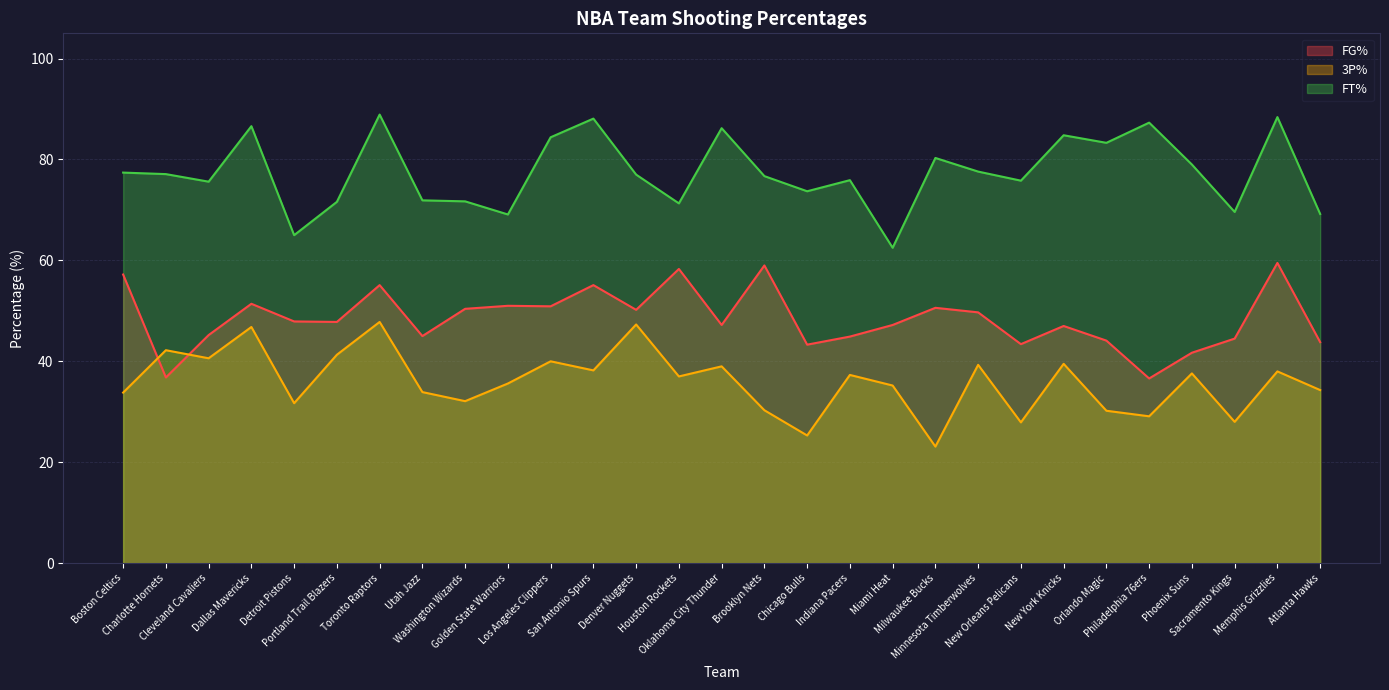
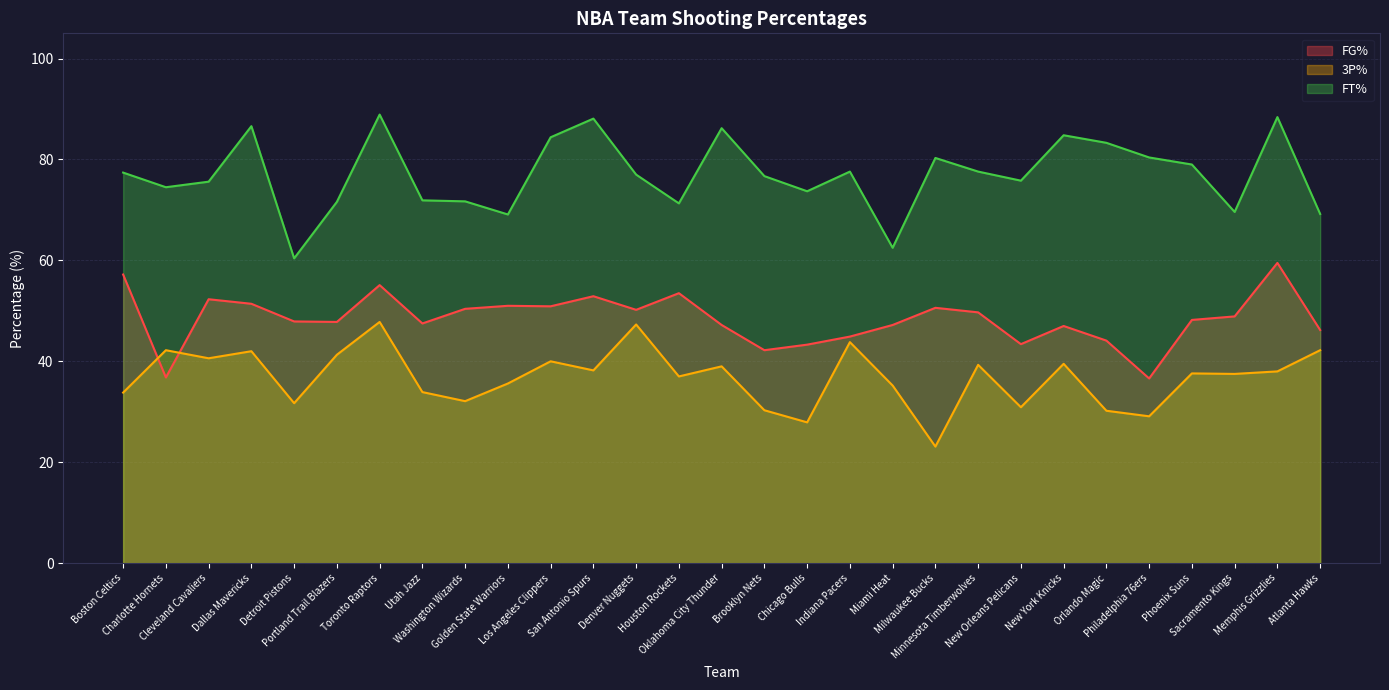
  {
    "FG%": {
      "Boston Celtics": 57,
      "Charlotte Hornets": 37,
-     "Cleveland Cavaliers": 45,
+     "Cleveland Cavaliers": 52,
      "Dallas Mavericks": 51,
      "Detroit Pistons": 48,
      "Portland Trail Blazers": 48,
      "Toronto Raptors": 55,
-     "Utah Jazz": 45,
+     "Utah Jazz": 48,
      "Washington Wizards": 50,
      "Golden State Warriors": 51,
      "Los Angeles Clippers": 51,
-     "San Antonio Spurs": 55,
+     "San Antonio Spurs": 53,
      "Denver Nuggets": 50,
-     "Houston Rockets": 58,
+     "Houston Rockets": 54,
      "Oklahoma City Thunder": 47,
-     "Brooklyn Nets": 59,
+     "Brooklyn Nets": 42,
      "Chicago Bulls": 43,
      "Indiana Pacers": 45,
      "Miami Heat": 47,
      "Milwaukee Bucks": 51,
      "Minnesota Timberwolves": 50,
      "New Orleans Pelicans": 43,
      "New York Knicks": 47,
      "Orlando Magic": 44,
      "Philadelphia 76ers": 37,
-     "Phoenix Suns": 42,
-     "Sacramento Kings": 45,
+     "Phoenix Suns": 48,
+     "Sacramento Kings": 49,
      "Memphis Grizzlies": 60,
-     "Atlanta Hawks": 44
+     "Atlanta Hawks": 46
    },
    "3P%": {
      "Boston Celtics": 34,
      "Charlotte Hornets": 42,
      "Cleveland Cavaliers": 41,
-     "Dallas Mavericks": 47,
+     "Dallas Mavericks": 42,
      "Detroit Pistons": 32,
      "Portland Trail Blazers": 41,
      "Toronto Raptors": 48,
      "Utah Jazz": 34,
      "Washington Wizards": 32,
      "Golden State Warriors": 36,
      "Los Angeles Clippers": 40,
      "San Antonio Spurs": 38,
      "Denver Nuggets": 47,
      "Houston Rockets": 37,
      "Oklahoma City Thunder": 39,
      "Brooklyn Nets": 30,
-     "Chicago Bulls": 25,
-     "Indiana Pacers": 37,
+     "Chicago Bulls": 28,
+     "Indiana Pacers": 44,
      "Miami Heat": 35,
      "Milwaukee Bucks": 23,
      "Minnesota Timberwolves": 39,
-     "New Orleans Pelicans": 28,
+     "New Orleans Pelicans": 31,
      "New York Knicks": 40,
      "Orlando Magic": 30,
      "Philadelphia 76ers": 29,
      "Phoenix Suns": 38,
-     "Sacramento Kings": 28,
+     "Sacramento Kings": 38,
      "Memphis Grizzlies": 38,
-     "Atlanta Hawks": 34
+     "Atlanta Hawks": 42
    },
    "FT%": {
      "Boston Celtics": 77,
-     "Charlotte Hornets": 77,
+     "Charlotte Hornets": 75,
      "Cleveland Cavaliers": 76,
      "Dallas Mavericks": 87,
-     "Detroit Pistons": 65,
+     "Detroit Pistons": 60,
      "Portland Trail Blazers": 72,
      "Toronto Raptors": 89,
      "Utah Jazz": 72,
      "Washington Wizards": 72,
      "Golden State Warriors": 69,
      "Los Angeles Clippers": 84,
      "San Antonio Spurs": 88,
      "Denver Nuggets": 77,
      "Houston Rockets": 71,
      "Oklahoma City Thunder": 86,
      "Brooklyn Nets": 77,
      "Chicago Bulls": 74,
-     "Indiana Pacers": 76,
+     "Indiana Pacers": 78,
      "Miami Heat": 63,
      "Milwaukee Bucks": 80,
      "Minnesota Timberwolves": 78,
      "New Orleans Pelicans": 76,
      "New York Knicks": 85,
      "Orlando Magic": 83,
-     "Philadelphia 76ers": 87,
+     "Philadelphia 76ers": 80,
      "Phoenix Suns": 79,
      "Sacramento Kings": 70,
      "Memphis Grizzlies": 88,
      "Atlanta Hawks": 69
    }
  }
